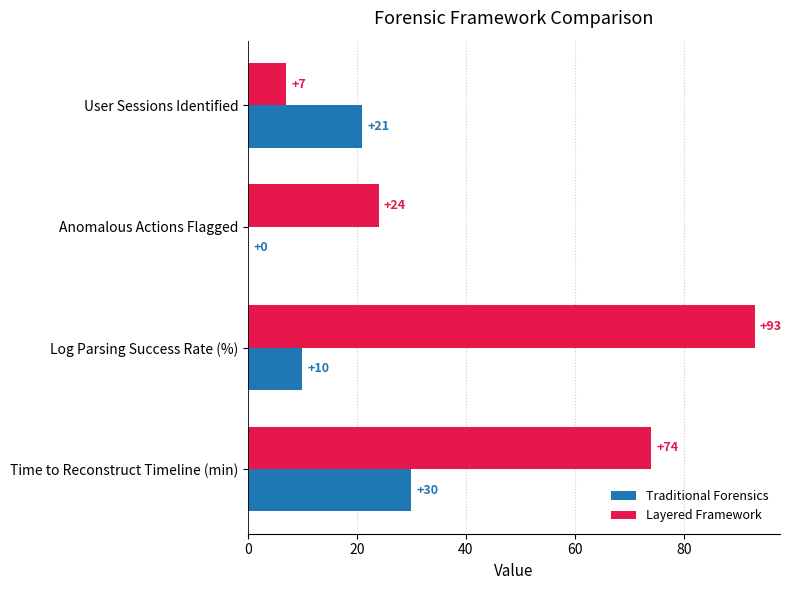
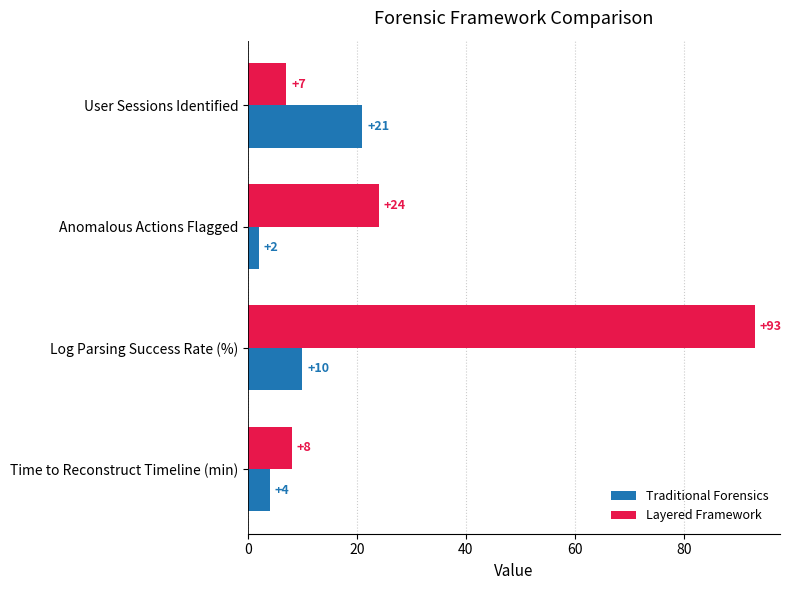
  {
    "Traditional Forensics": {
      "User Sessions Identified": "+21",
-     "Anomalous Actions Flagged": "+0",
+     "Anomalous Actions Flagged": "+2",
      "Log Parsing Success Rate (%)": "+10",
-     "Time to Reconstruct Timeline (min)": "+30"
+     "Time to Reconstruct Timeline (min)": "+4"
    },
    "Layered Framework": {
      "User Sessions Identified": "+7",
      "Anomalous Actions Flagged": "+24",
      "Log Parsing Success Rate (%)": "+93",
-     "Time to Reconstruct Timeline (min)": "+74"
+     "Time to Reconstruct Timeline (min)": "+8"
    }
  }
